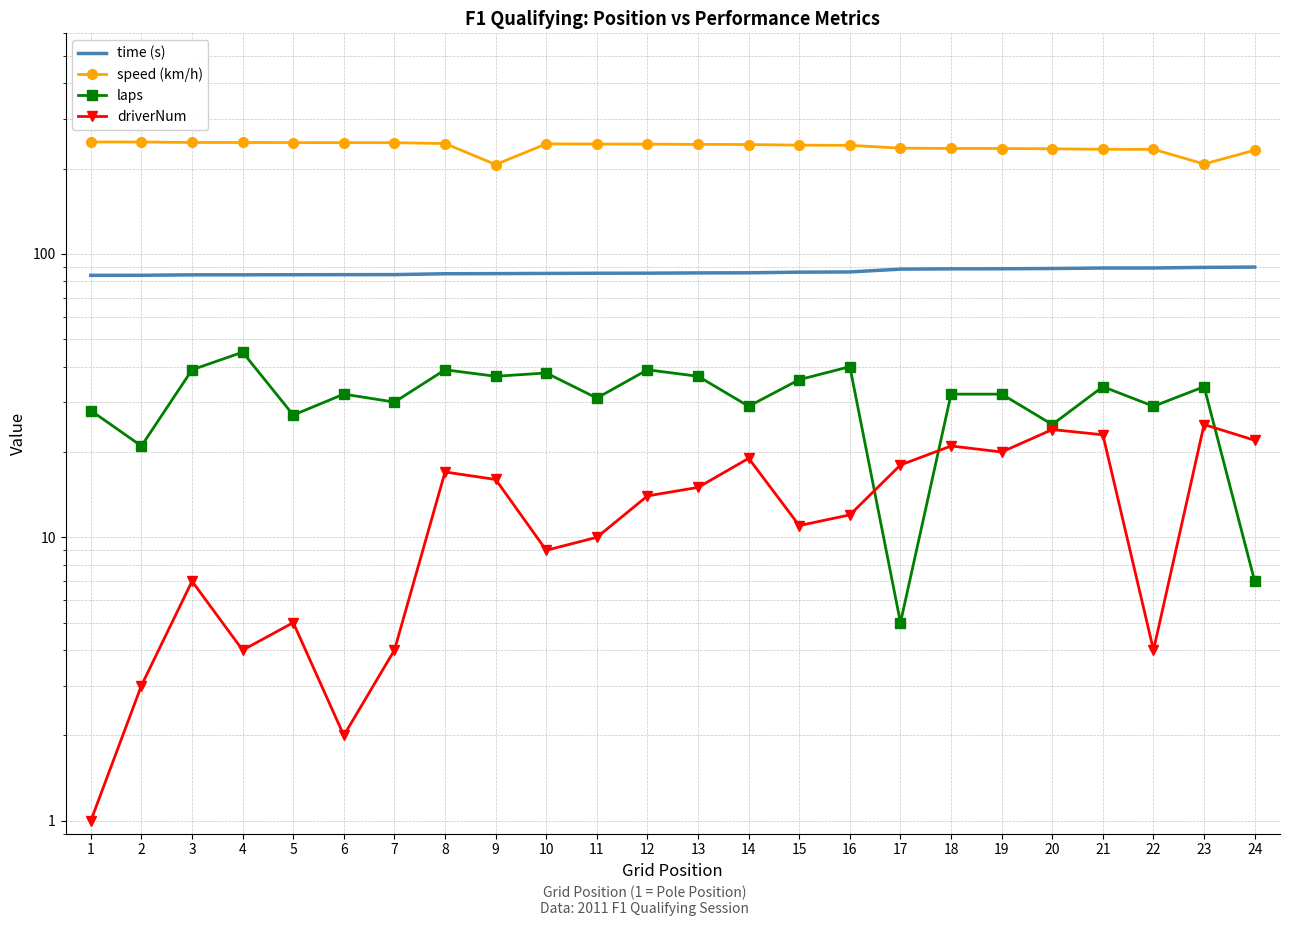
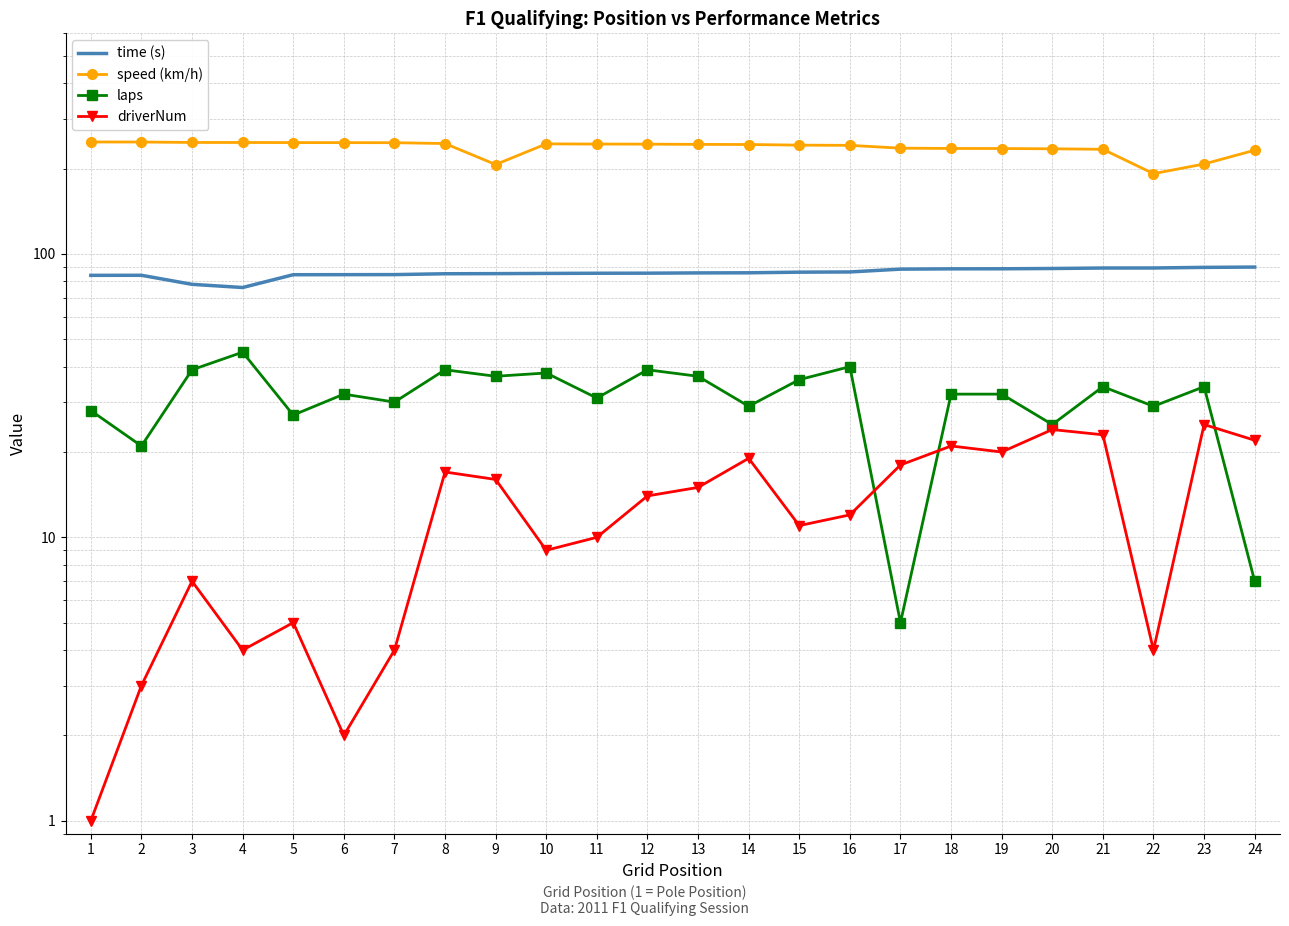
  {
    "time (s)": {
      "1": 84,
      "2": 84,
-     "3": 84,
-     "4": 84,
+     "3": 78,
+     "4": 76,
      "5": 84,
      "6": 84,
      "7": 85,
      "8": 85,
      "9": 85,
      "10": 85,
      "11": 85,
      "12": 85,
      "13": 86,
      "14": 86,
      "15": 86,
      "16": 86,
      "17": 88,
      "18": 89,
      "19": 89,
      "20": 89,
      "21": 89,
      "22": 89,
      "23": 90,
      "24": 90
    },
    "speed (km/h)": {
      "1": 250,
      "2": 250,
      "3": 250,
      "4": 250,
      "5": 250,
      "6": 250,
      "7": 250,
      "8": 250,
      "9": 210,
      "10": 240,
      "11": 240,
      "12": 240,
      "13": 240,
      "14": 240,
      "15": 240,
      "16": 240,
      "17": 240,
      "18": 240,
      "19": 240,
      "20": 230,
      "21": 230,
-     "22": 230,
+     "22": 190,
      "23": 210,
      "24": 230
    },
    "laps": {
      "1": 28,
      "2": 21,
      "3": 39,
      "4": 45,
      "5": 27,
      "6": 32,
      "7": 30,
      "8": 39,
      "9": 37,
      "10": 38,
      "11": 31,
      "12": 39,
      "13": 37,
      "14": 29,
      "15": 36,
      "16": 40,
      "17": 5,
      "18": 32,
      "19": 32,
      "20": 25,
      "21": 34,
      "22": 29,
      "23": 34,
      "24": 7
    },
    "driverNum": {
      "1": 1,
      "2": 3,
      "3": 7,
      "4": 4,
      "5": 5,
      "6": 2,
      "7": 4,
      "8": 17,
      "9": 16,
      "10": 9,
      "11": 10,
      "12": 14,
      "13": 15,
      "14": 19,
      "15": 11,
      "16": 12,
      "17": 18,
      "18": 21,
      "19": 20,
      "20": 24,
      "21": 23,
      "22": 4,
      "23": 25,
      "24": 22
    }
  }
